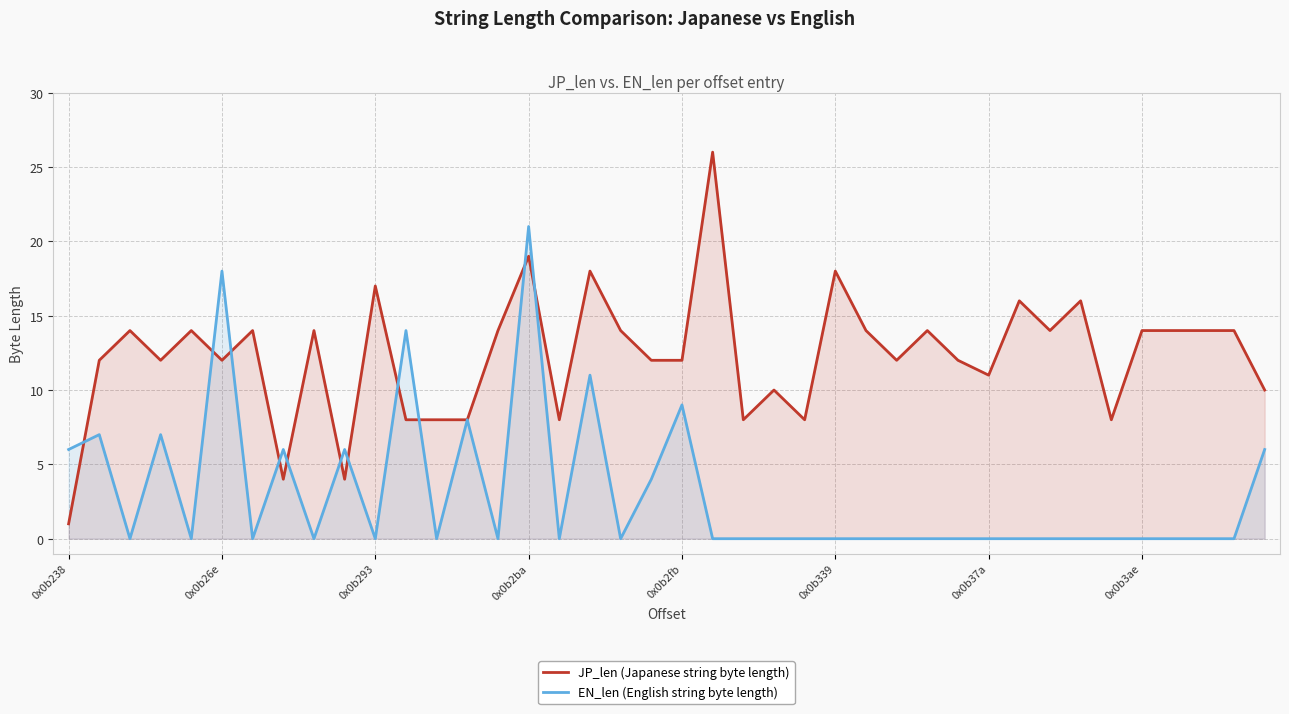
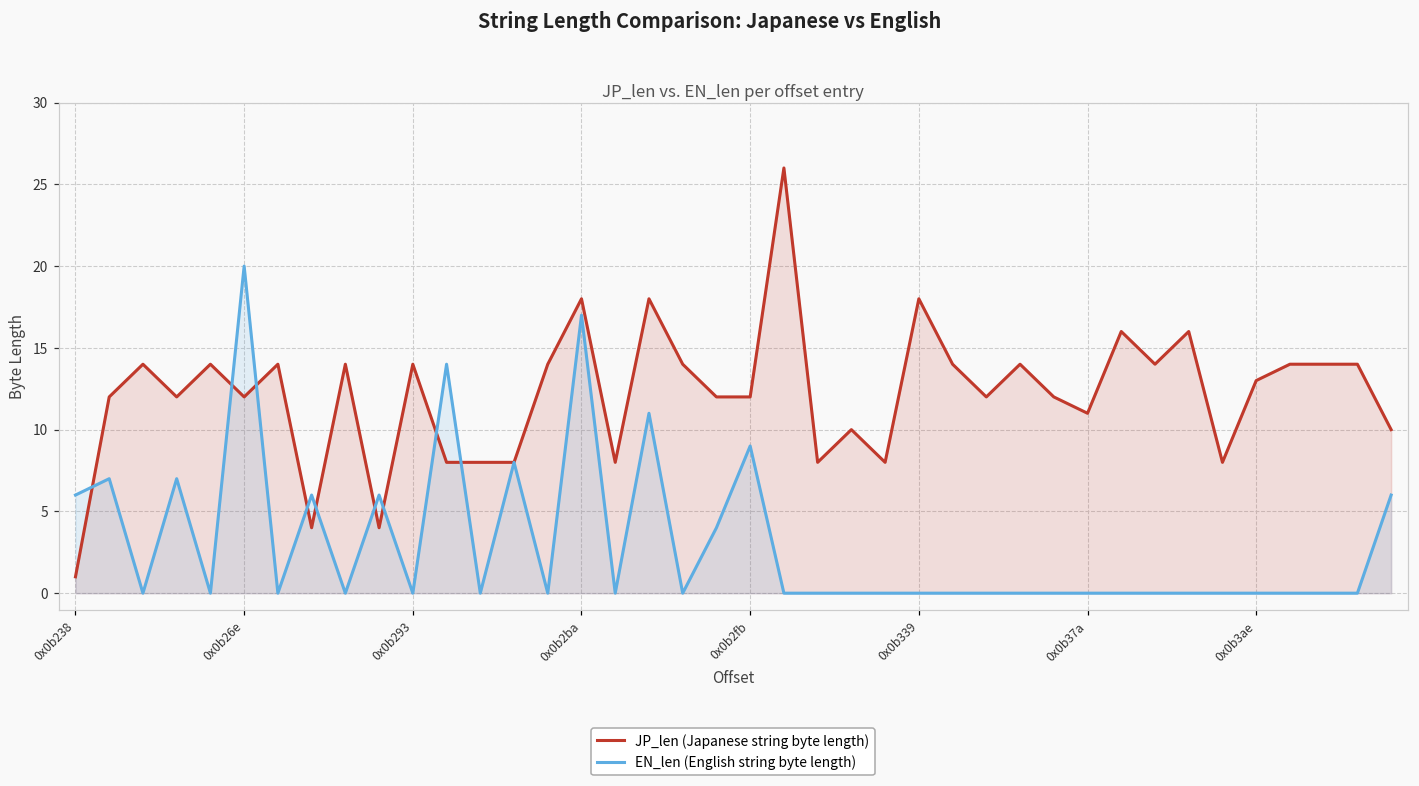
  {
    "JP_len (Japanese string byte length)": {
      "0x0b238": 1,
      "0x0b26e": 12,
-     "0x0b293": 17,
-     "0x0b2ba": 19,
+     "0x0b293": 14,
+     "0x0b2ba": 18,
      "0x0b2fb": 12,
      "0x0b339": 18,
      "0x0b37a": 11,
-     "0x0b3ae": 14
+     "0x0b3ae": 13
    },
    "EN_len (English string byte length)": {
      "0x0b238": 6,
-     "0x0b26e": 18,
+     "0x0b26e": 20,
      "0x0b293": 0,
-     "0x0b2ba": 21,
+     "0x0b2ba": 17,
      "0x0b2fb": 9,
      "0x0b339": 0,
      "0x0b37a": 0,
      "0x0b3ae": 0
    }
  }
